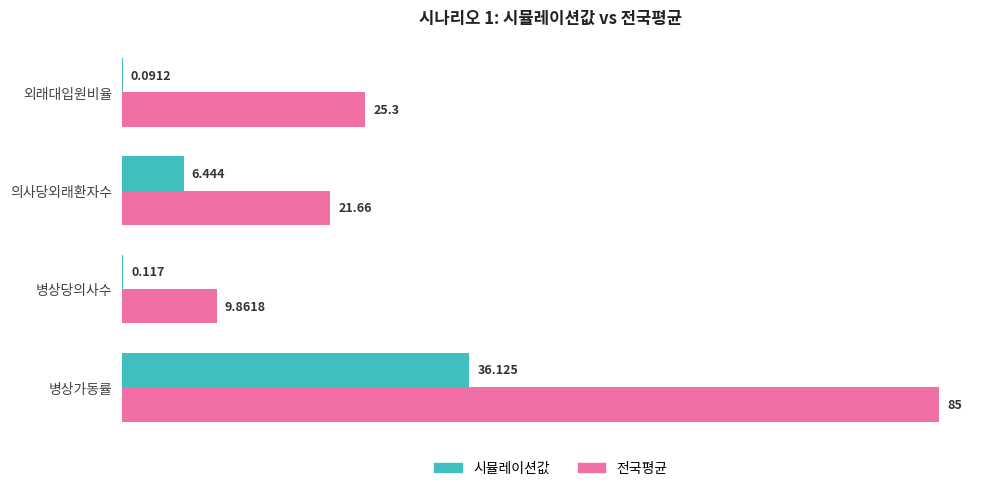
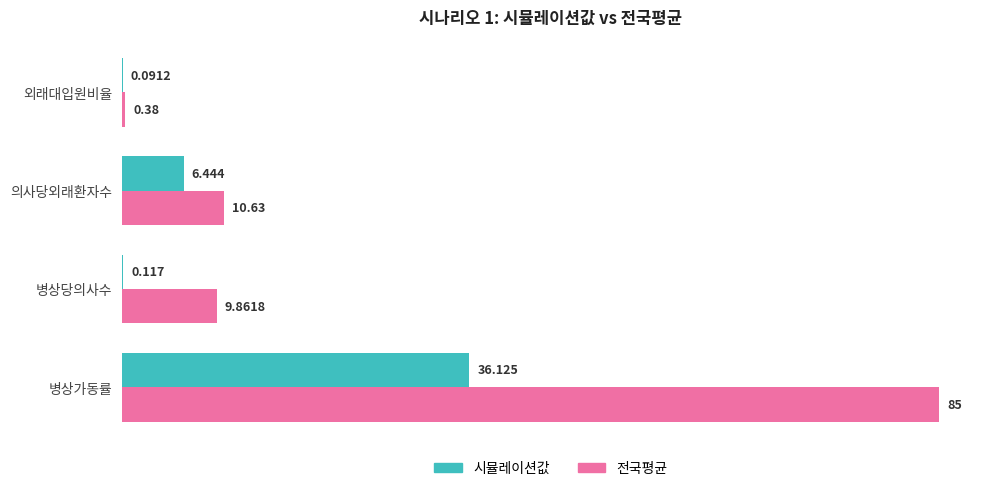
  {
    "시뮬레이션값": {
      "외래대입원비율": 0.0912,
      "의사당외래환자수": 6.444,
      "병상당의사수": 0.117,
      "병상가동률": 36.125
    },
    "전국평균": {
-     "외래대입원비율": 25.3,
-     "의사당외래환자수": 21.66,
+     "외래대입원비율": 0.38,
+     "의사당외래환자수": 10.63,
      "병상당의사수": 9.8618,
      "병상가동률": 85
    }
  }
